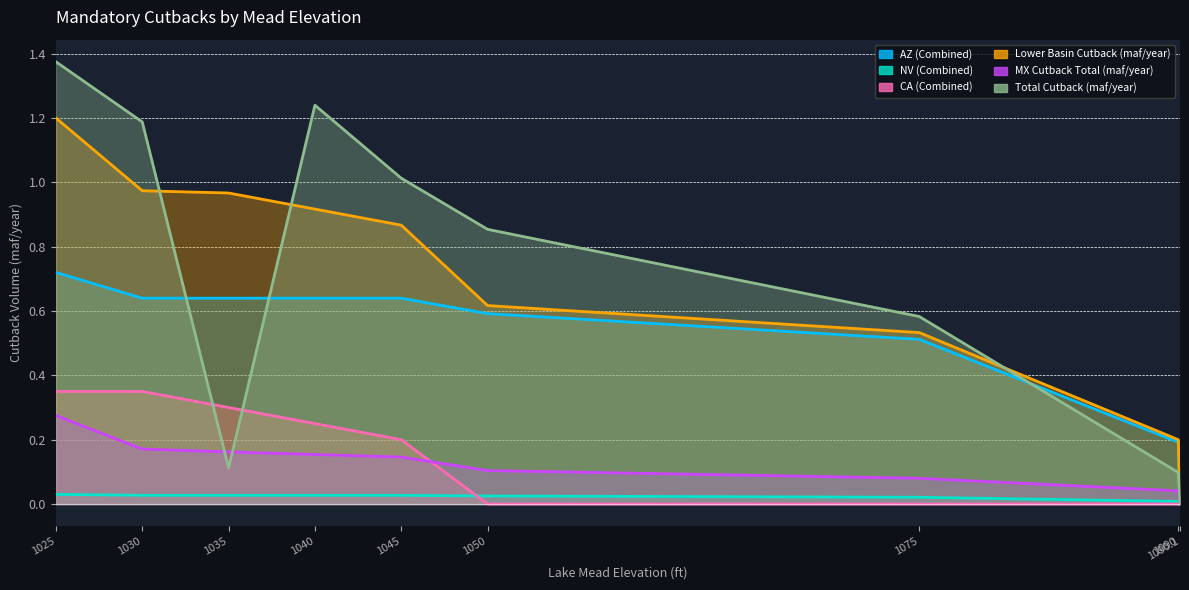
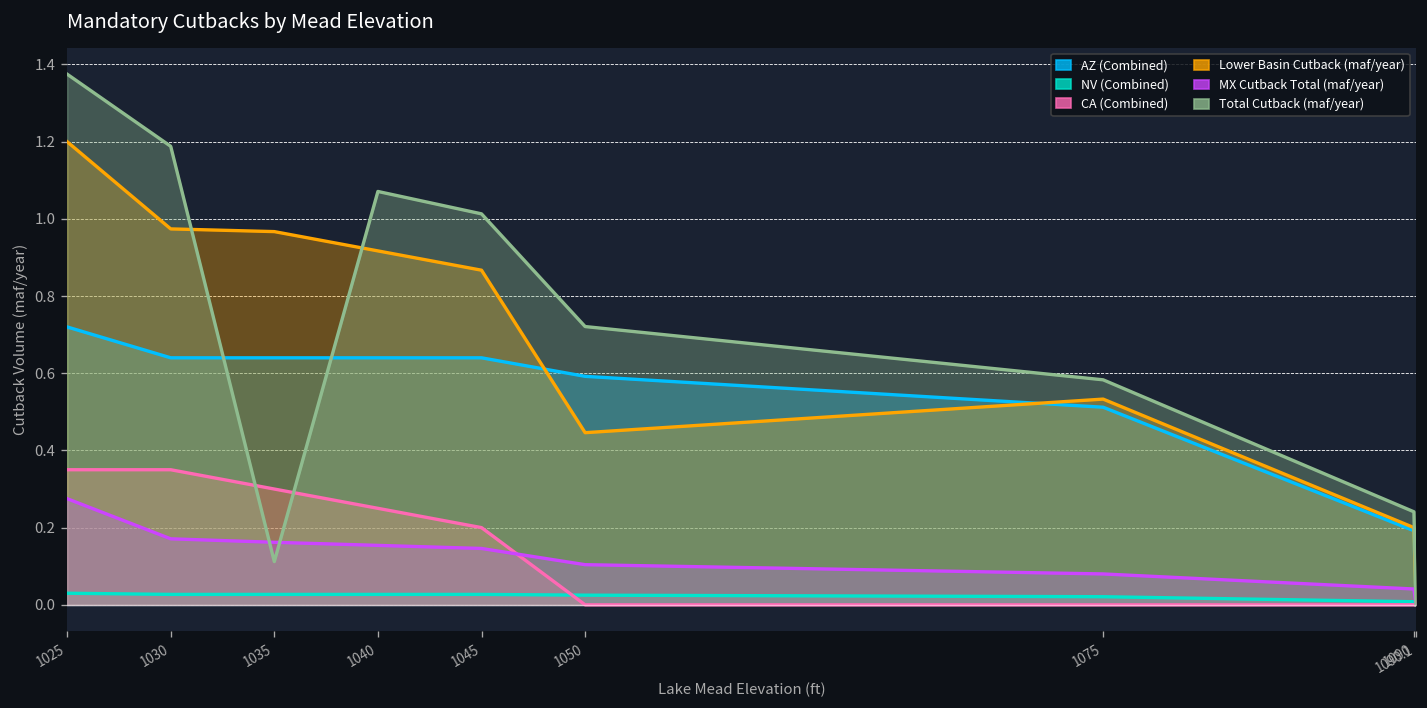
  {
    "Lower Basin Cutback (maf/year)": {
      "1025": 1.20,
      "1030": 0.97,
      "1035": 0.97,
      "1040": 0.92,
      "1045": 0.87,
-     "1050": 0.62,
+     "1050": 0.45,
      "1075": 0.53,
      "1090": 0.20
    },
    "Total Cutback (maf/year)": {
      "1025": 1.38,
      "1030": 1.19,
      "1035": 0.11,
-     "1040": 1.24,
+     "1040": 1.07,
      "1045": 1.01,
-     "1050": 0.85,
+     "1050": 0.72,
      "1075": 0.58,
-     "1090": 0.10
+     "1090": 0.24
    }
  }
